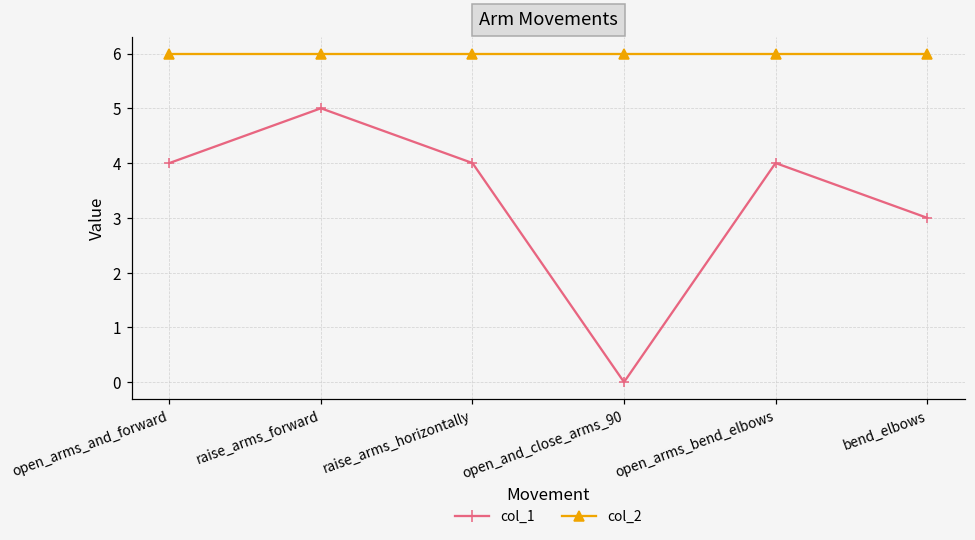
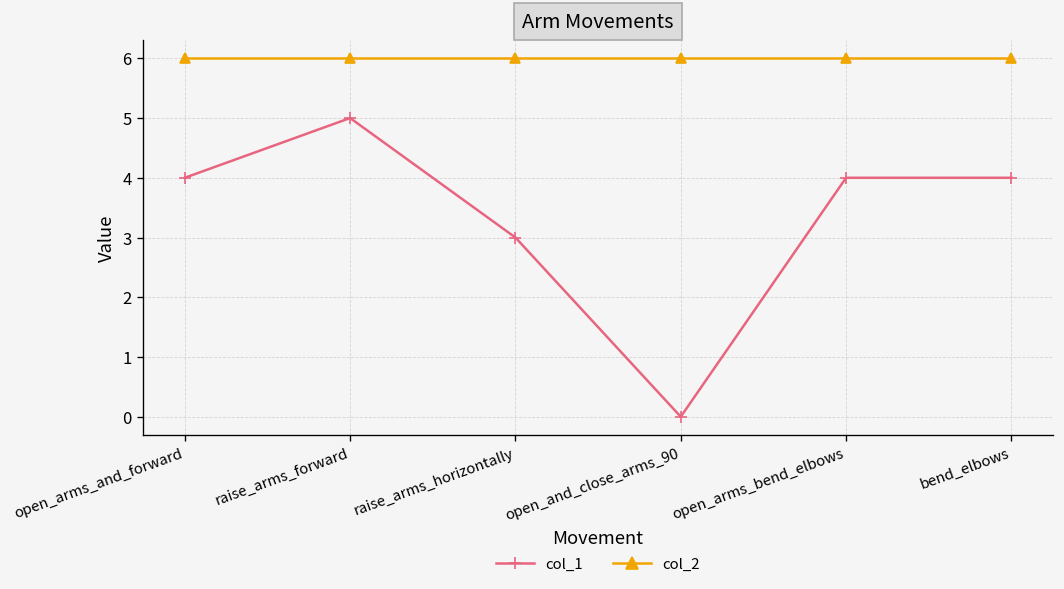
  {
    "col_1": {
      "open_arms_and_forward": 4,
      "raise_arms_forward": 5,
-     "raise_arms_horizontally": 4,
+     "raise_arms_horizontally": 3,
      "open_and_close_arms_90": 0,
      "open_arms_bend_elbows": 4,
-     "bend_elbows": 3
+     "bend_elbows": 4
    },
    "col_2": {
      "open_arms_and_forward": 6,
      "raise_arms_forward": 6,
      "raise_arms_horizontally": 6,
      "open_and_close_arms_90": 6,
      "open_arms_bend_elbows": 6,
      "bend_elbows": 6
    }
  }
